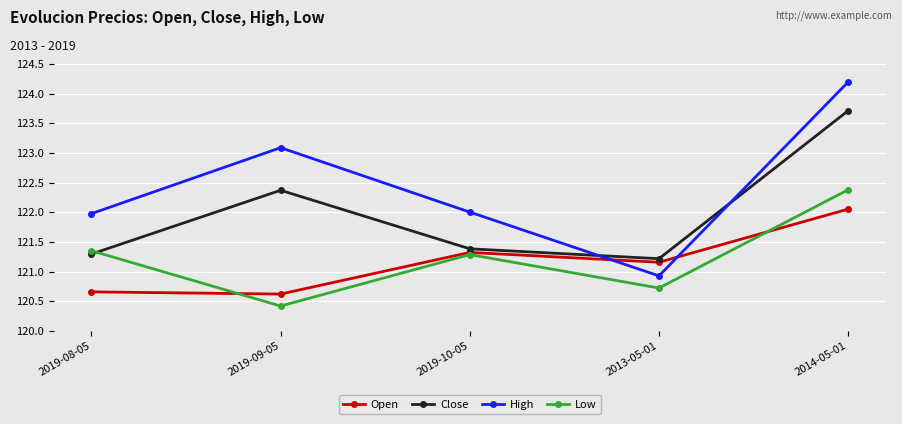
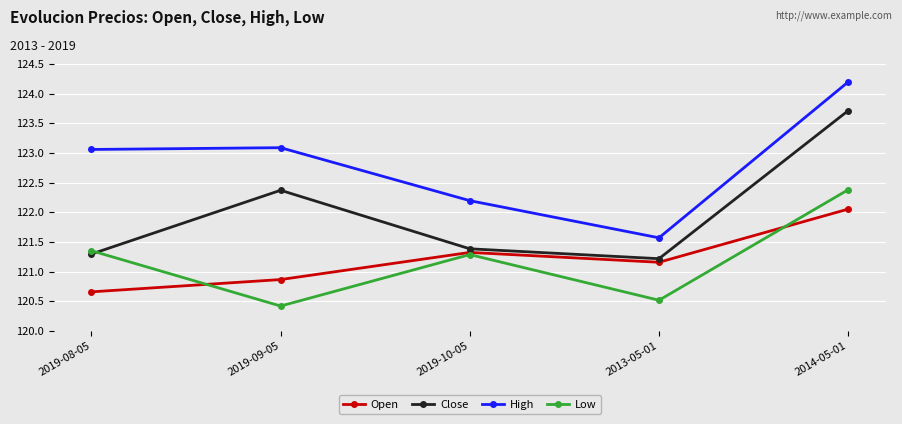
  {
    "Open": {
      "2019-08-05": 120.7,
-     "2019-09-05": 120.6,
+     "2019-09-05": 120.9,
      "2013-05-01": 121.2,
      "2014-05-01": 122.1
    },
    "Close": {
      "2019-08-05": 121.3,
      "2019-09-05": 122.4,
      "2019-10-05": 121.4,
      "2013-05-01": 121.2,
      "2014-05-01": 123.7
    },
    "High": {
-     "2019-08-05": 122.0,
+     "2019-08-05": 123.1,
      "2019-09-05": 123.1,
-     "2019-10-05": 122.0,
-     "2013-05-01": 120.9,
+     "2019-10-05": 122.2,
+     "2013-05-01": 121.6,
      "2014-05-01": 124.2
    },
    "Low": {
      "2019-08-05": 121.4,
      "2019-09-05": 120.4,
-     "2013-05-01": 120.7,
+     "2013-05-01": 120.5,
      "2014-05-01": 122.4
    }
  }
